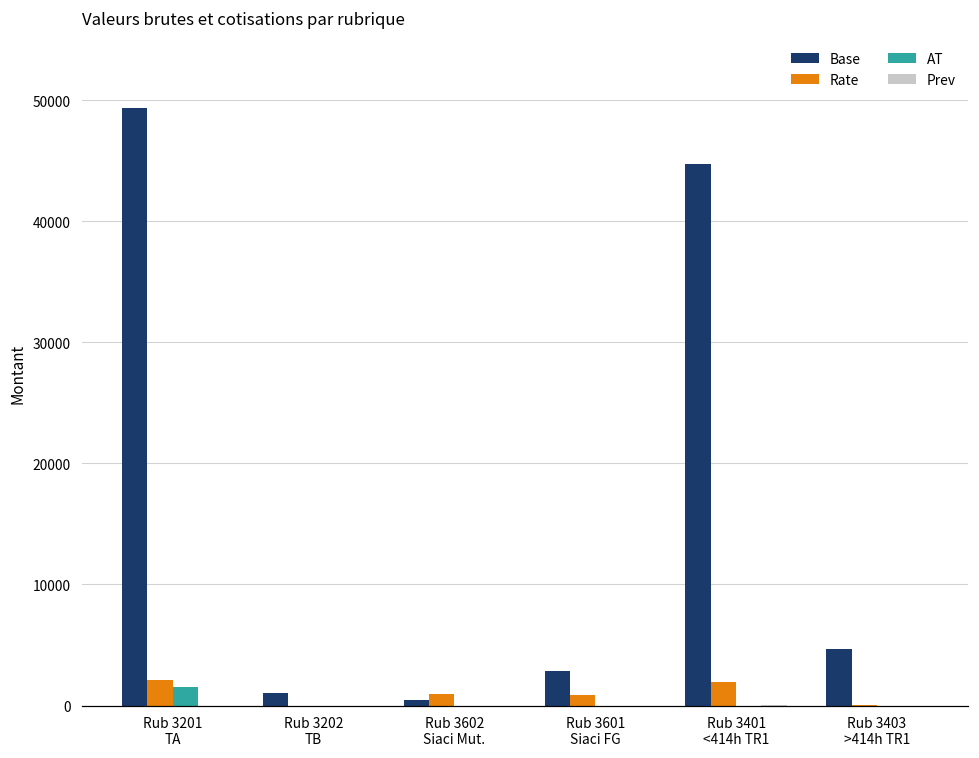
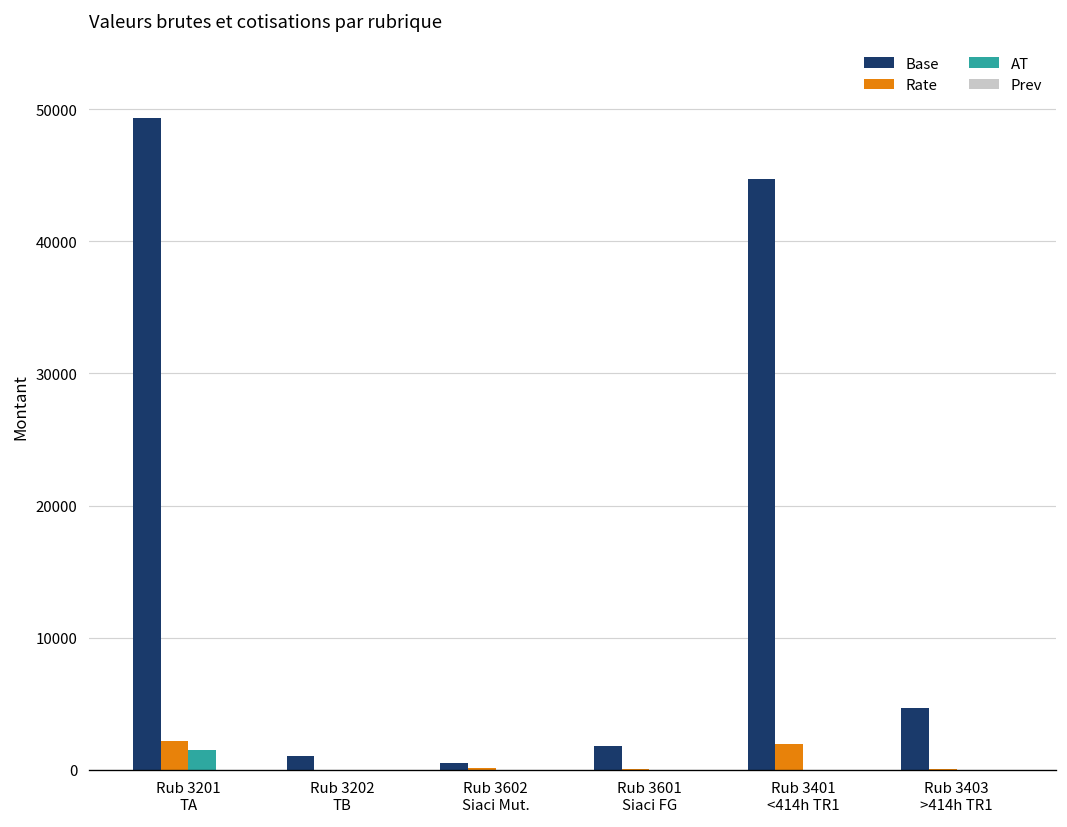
  {
    "Base": {
      "Rub 3201 TA": 49300,
      "Rub 3202 TB": 1000,
      "Rub 3602 Siaci Mut.": 500,
-     "Rub 3601 Siaci FG": 2800,
+     "Rub 3601 Siaci FG": 1800,
      "Rub 3401 <414h TR1": 44700,
      "Rub 3403 >414h TR1": 4700
    },
    "Rate": {
      "Rub 3201 TA": 2100,
      "Rub 3202 TB": 0,
-     "Rub 3602 Siaci Mut.": 900,
-     "Rub 3601 Siaci FG": 900,
+     "Rub 3602 Siaci Mut.": 100,
+     "Rub 3601 Siaci FG": 100,
      "Rub 3401 <414h TR1": 2000
    },
    "AT": {
      "Rub 3201 TA": 1500,
      "Rub 3202 TB": 0,
      "Rub 3602 Siaci Mut.": 0,
      "Rub 3601 Siaci FG": 0,
      "Rub 3401 <414h TR1": 0,
      "Rub 3403 >414h TR1": 0
    },
    "Prev": {
      "Rub 3201 TA": 0,
      "Rub 3202 TB": 0,
      "Rub 3602 Siaci Mut.": 0,
      "Rub 3601 Siaci FG": 0,
      "Rub 3403 >414h TR1": 0
    }
  }
